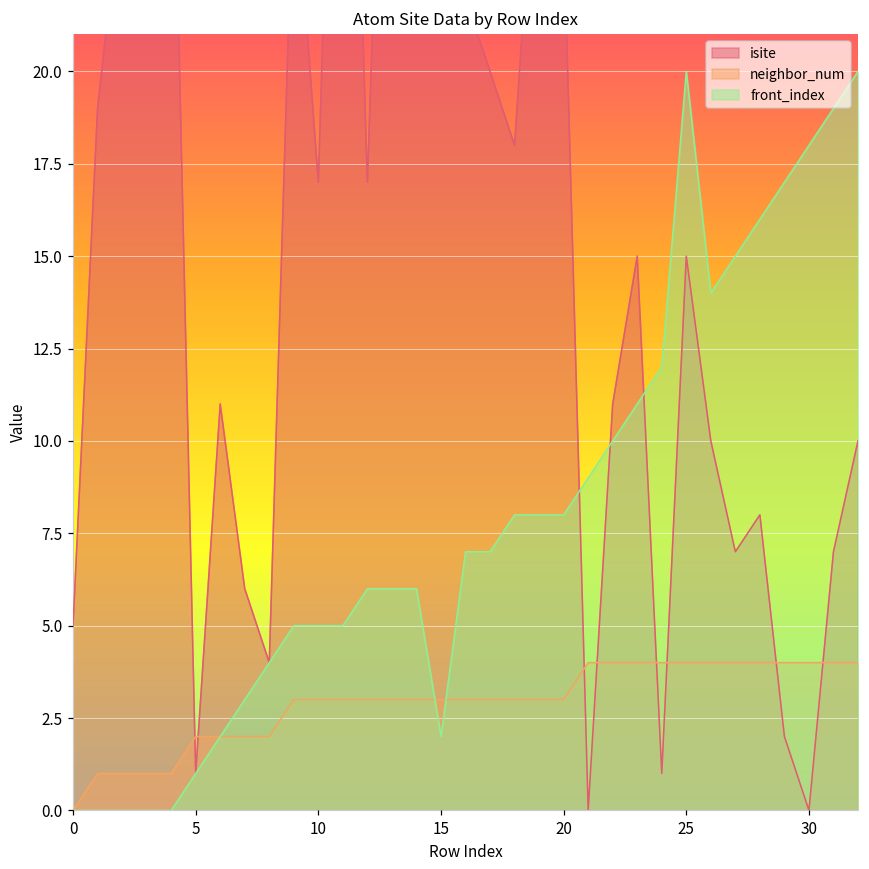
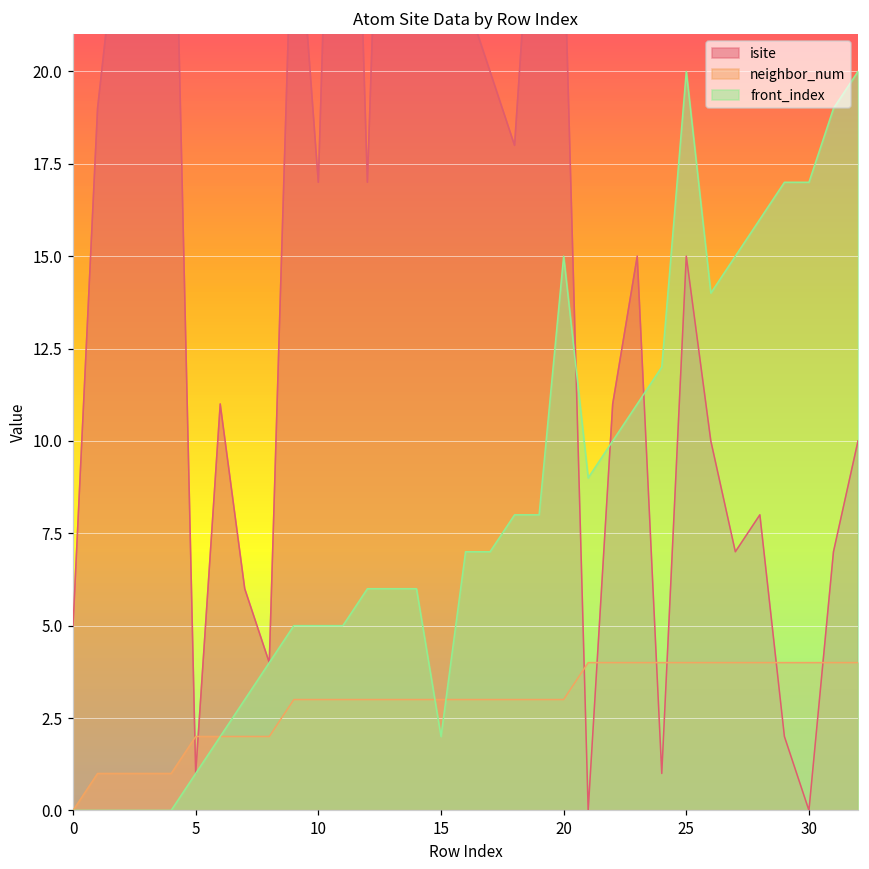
  {
    "front_index": {
      "10": 5,
      "15": 2,
-     "20": 8,
+     "20": 15,
      "25": 20,
-     "30": 18
+     "30": 17
    }
  }
